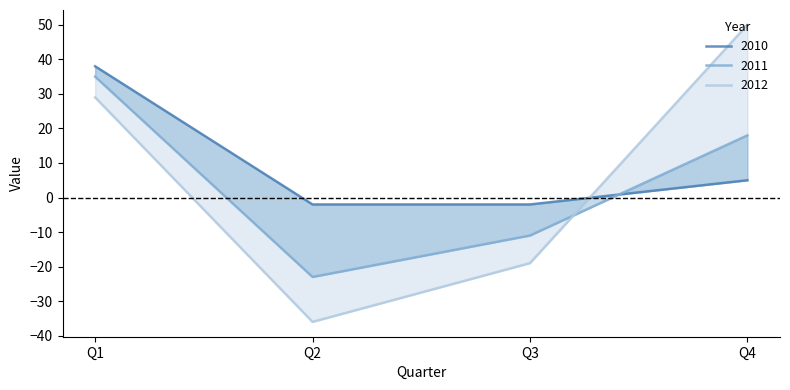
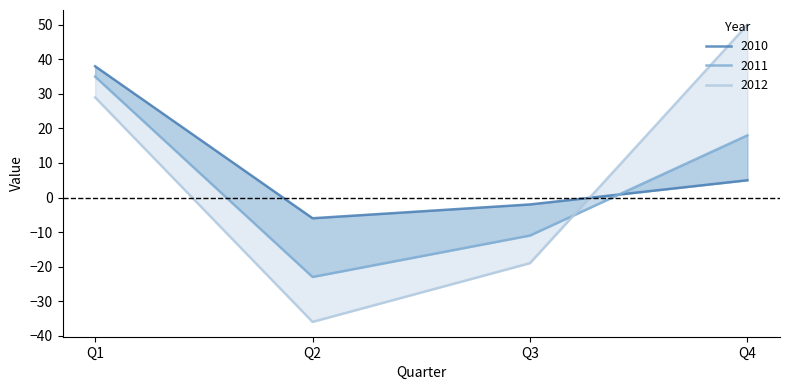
  {
    "2010": {
-     "Q2": -2,
+     "Q2": -6,
      "Q4": 5
    }
  }
